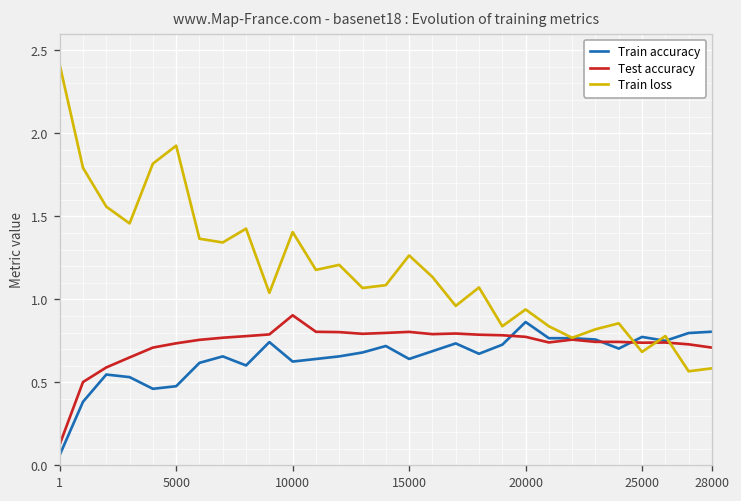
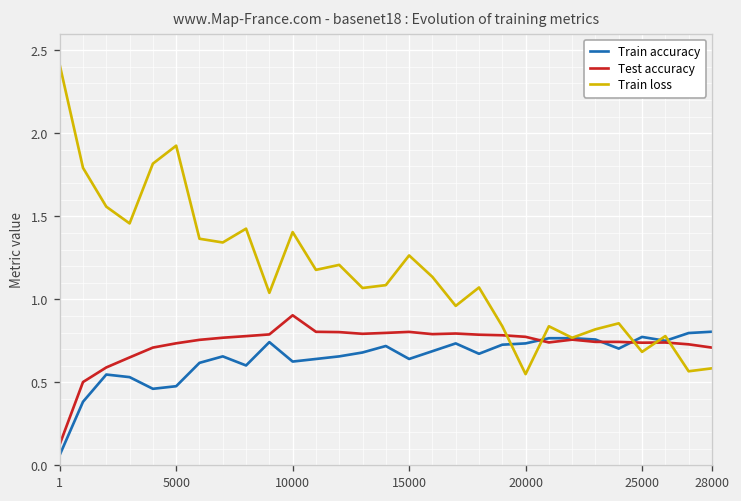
  {
    "Train accuracy": {
      "1": 0.06,
      "5000": 0.48,
      "10000": 0.63,
      "15000": 0.64,
-     "20000": 0.86,
+     "20000": 0.73,
      "25000": 0.77,
      "28000": 0.80
    },
    "Test accuracy": {
      "1": 0.13,
      "5000": 0.74,
      "10000": 0.90,
      "15000": 0.80,
      "20000": 0.77,
      "25000": 0.74,
      "28000": 0.71
    },
    "Train loss": {
      "1": 2.41,
      "5000": 1.93,
      "10000": 1.40,
      "15000": 1.26,
-     "20000": 0.94,
+     "20000": 0.55,
      "25000": 0.68,
      "28000": 0.58
    }
  }
